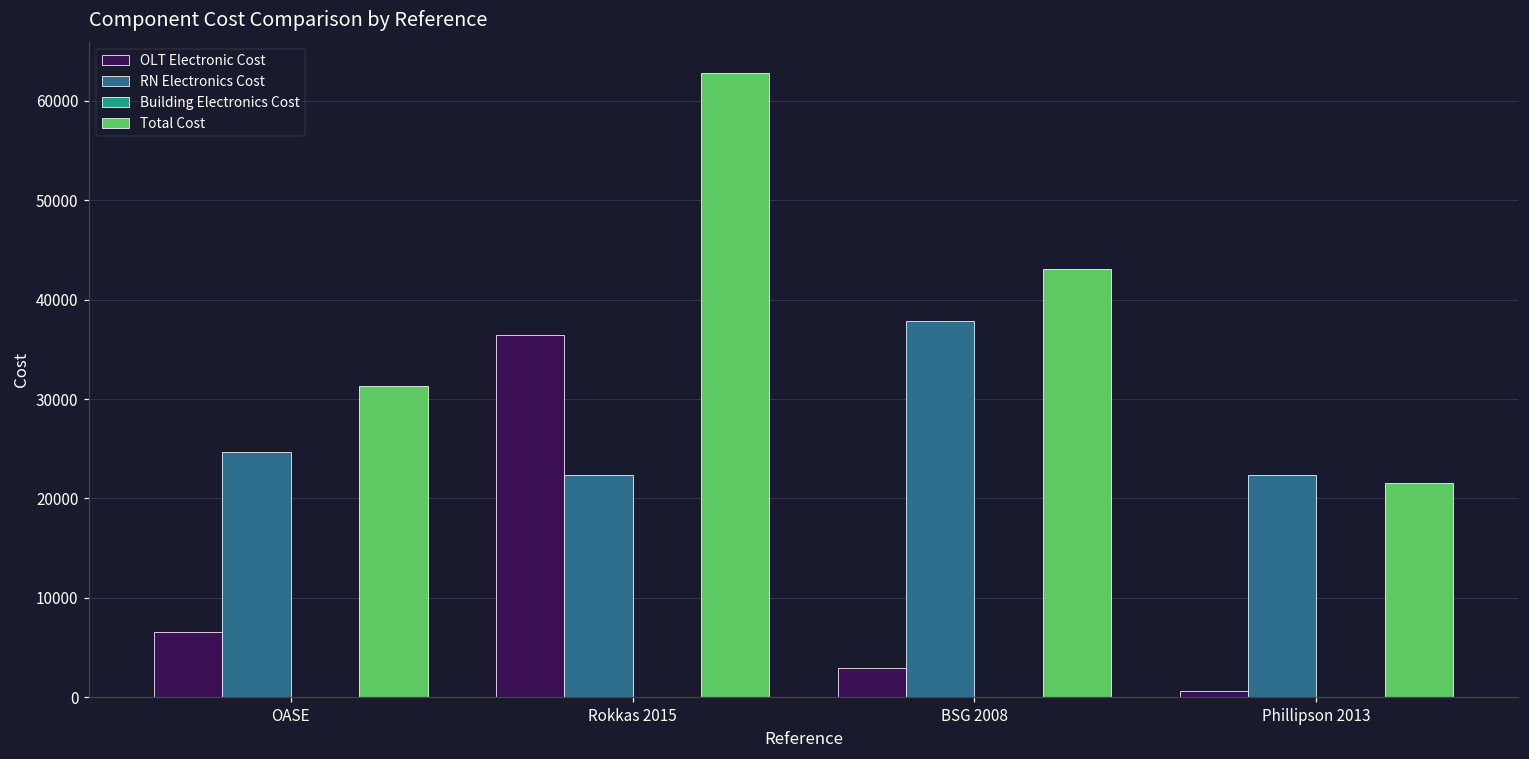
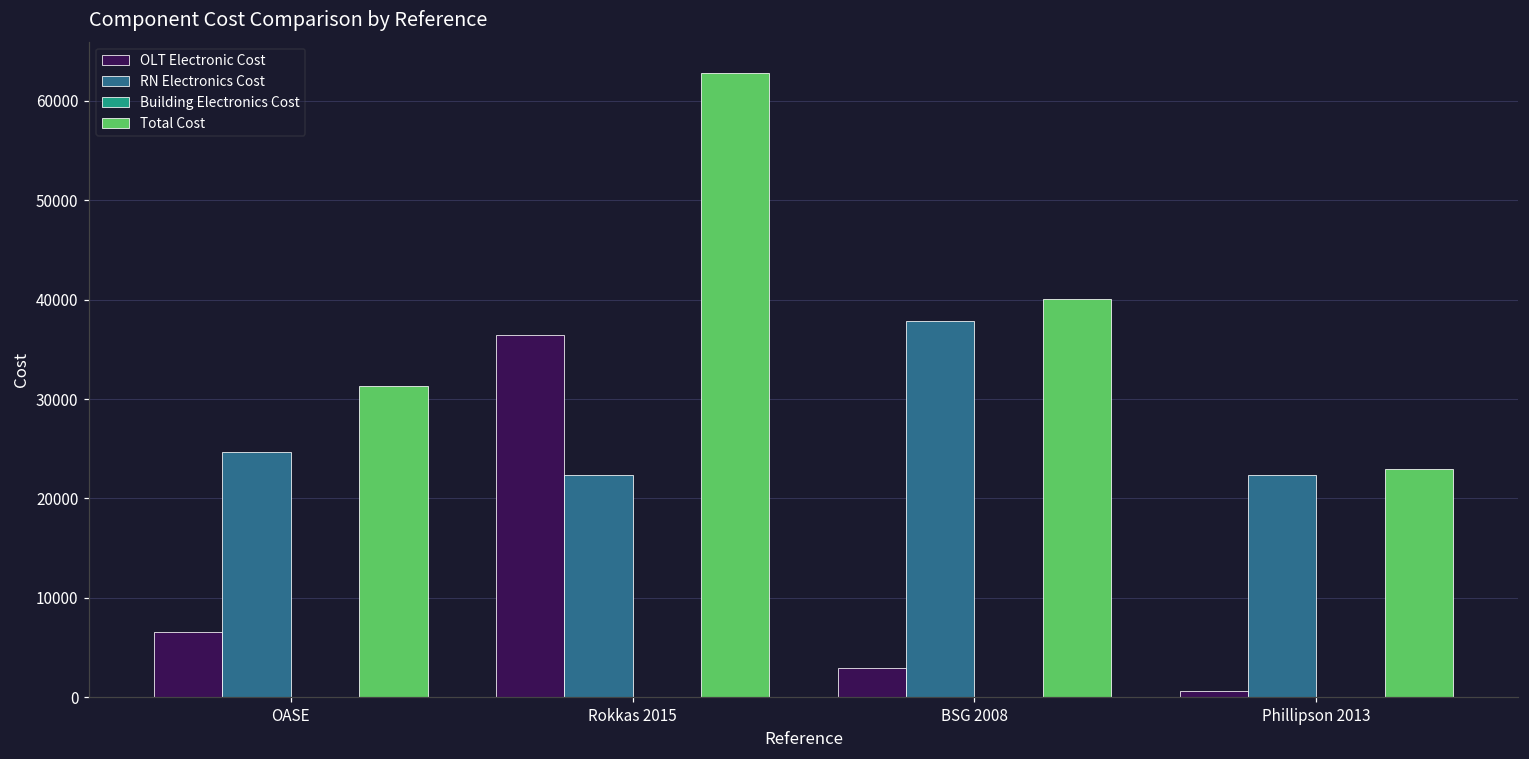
  {
    "OLT Electronic Cost": {
      "OASE": 7000,
      "Rokkas 2015": 36000,
      "BSG 2008": 3000,
      "Phillipson 2013": 1000
    },
    "Total Cost": {
      "OASE": 31000,
      "Rokkas 2015": 63000,
-     "BSG 2008": 43000,
-     "Phillipson 2013": 22000
+     "BSG 2008": 40000,
+     "Phillipson 2013": 23000
    }
  }
